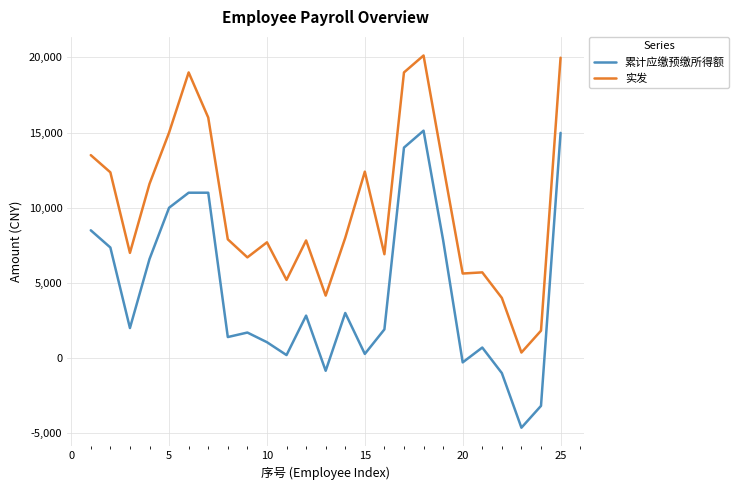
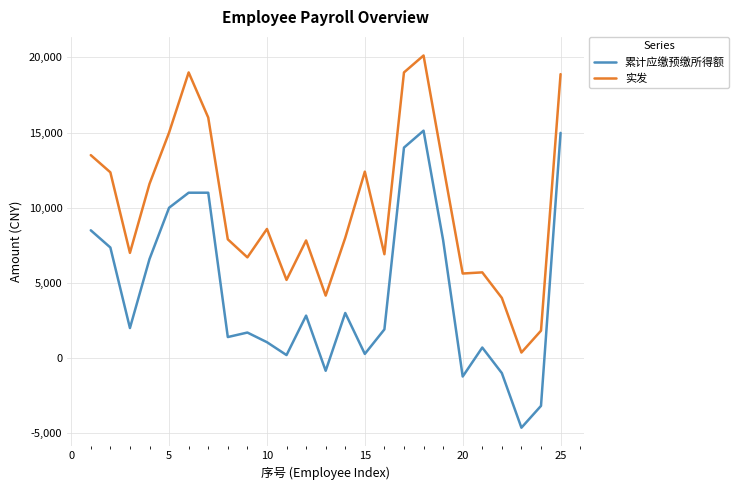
  {
    "累计应缴预缴所得额": {
      "5": "10,000",
      "10": "1,100",
      "15": "300",
-     "20": "-300",
+     "20": "-1,200",
      "25": "15,000"
    },
    "实发": {
      "5": "15,000",
-     "10": "7,700",
+     "10": "8,600",
      "15": "12,400",
      "20": "5,600",
-     "25": "20,000"
+     "25": "18,900"
    }
  }
